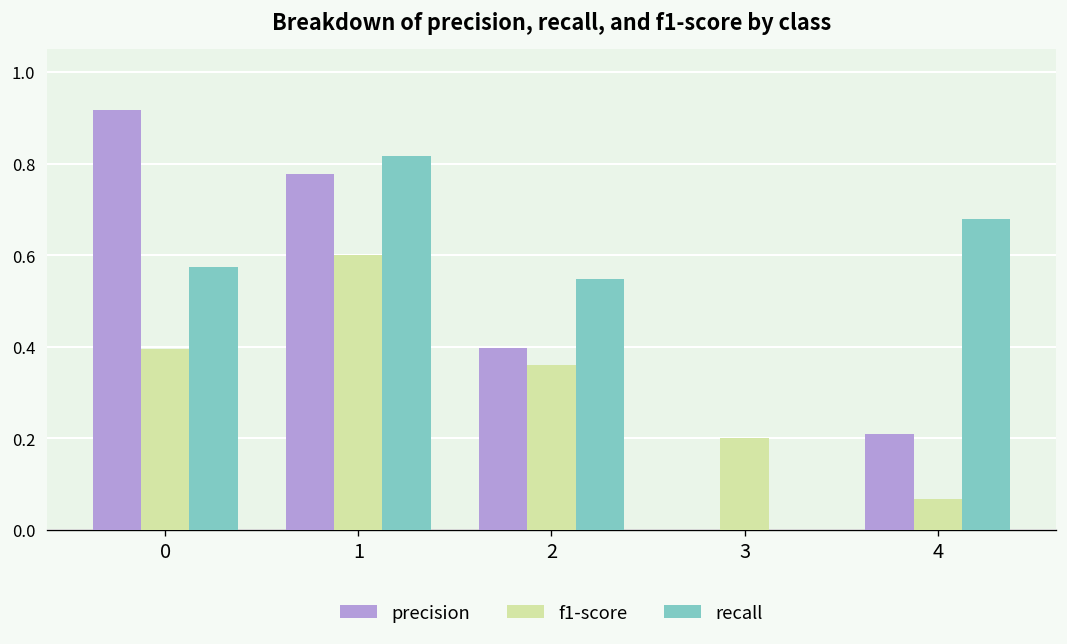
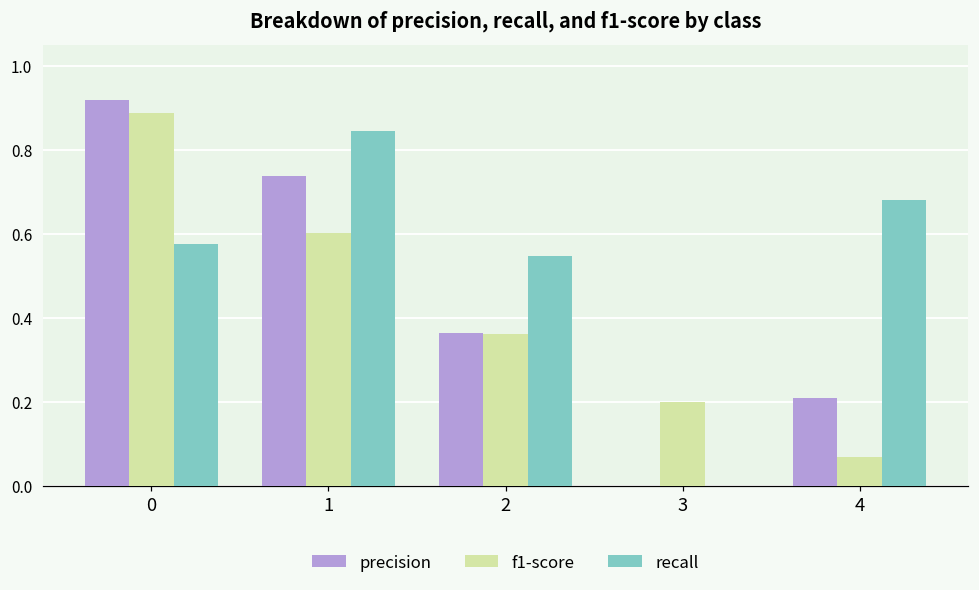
  {
    "precision": {
      "0": 0.92,
-     "1": 0.78,
-     "2": 0.40,
+     "1": 0.74,
+     "2": 0.36,
      "3": 0.00,
      "4": 0.21
    },
    "f1-score": {
-     "0": 0.40,
+     "0": 0.89,
      "1": 0.60,
      "2": 0.36,
      "3": 0.20,
      "4": 0.07
    },
    "recall": {
      "0": 0.58,
-     "1": 0.82,
+     "1": 0.84,
      "2": 0.55,
      "3": 0.00,
      "4": 0.68
    }
  }
